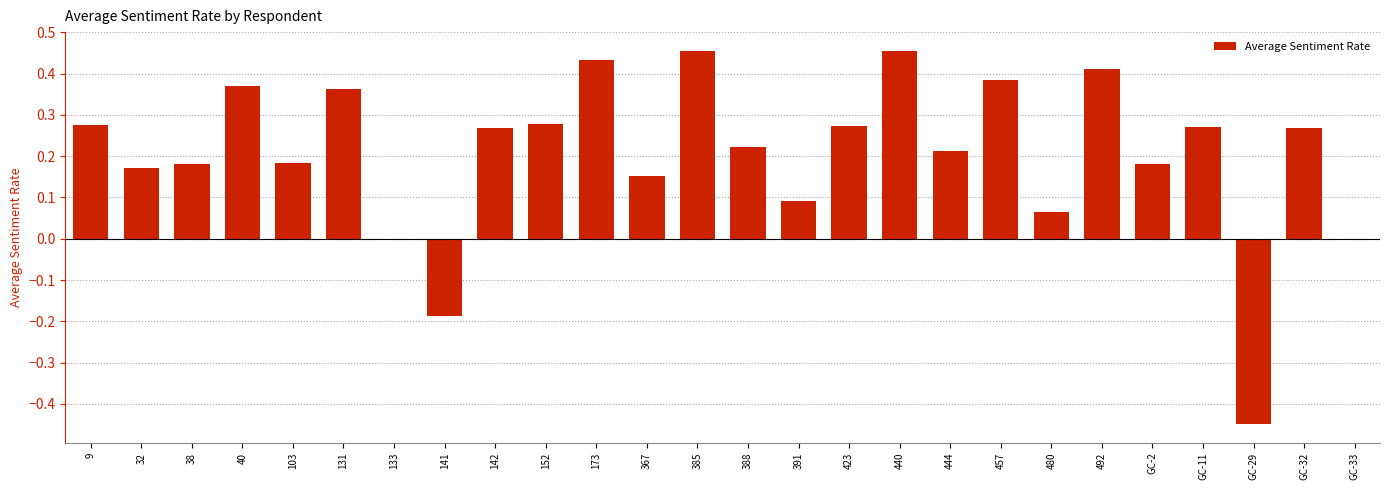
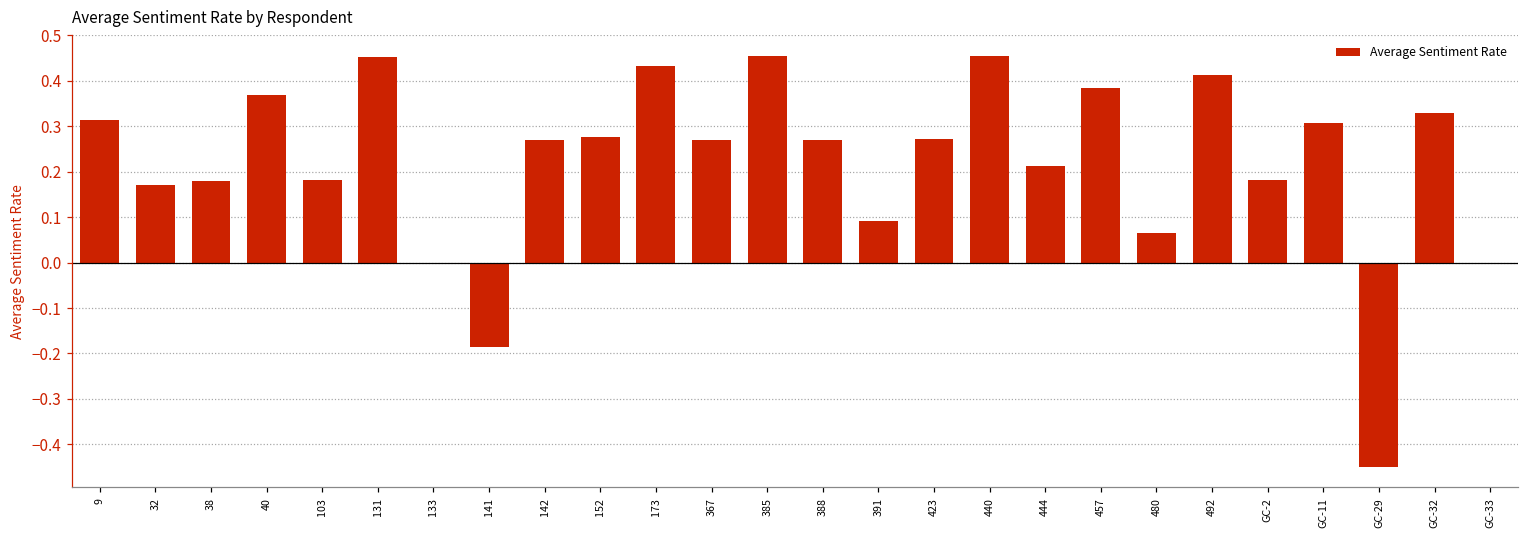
  {
-   "9": 0.27,
+   "9": 0.31,
    "32": 0.17,
    "38": 0.18,
    "40": 0.37,
    "103": 0.18,
-   "131": 0.36,
+   "131": 0.45,
    "141": -0.19,
    "142": 0.27,
    "152": 0.28,
    "173": 0.43,
-   "367": 0.15,
+   "367": 0.27,
    "385": 0.46,
-   "388": 0.22,
+   "388": 0.27,
    "391": 0.09,
    "423": 0.27,
    "440": 0.45,
    "444": 0.21,
    "457": 0.38,
    "480": 0.07,
    "492": 0.41,
    "GC-2": 0.18,
-   "GC-11": 0.27,
+   "GC-11": 0.31,
    "GC-29": -0.45,
-   "GC-32": 0.27
+   "GC-32": 0.33
  }
